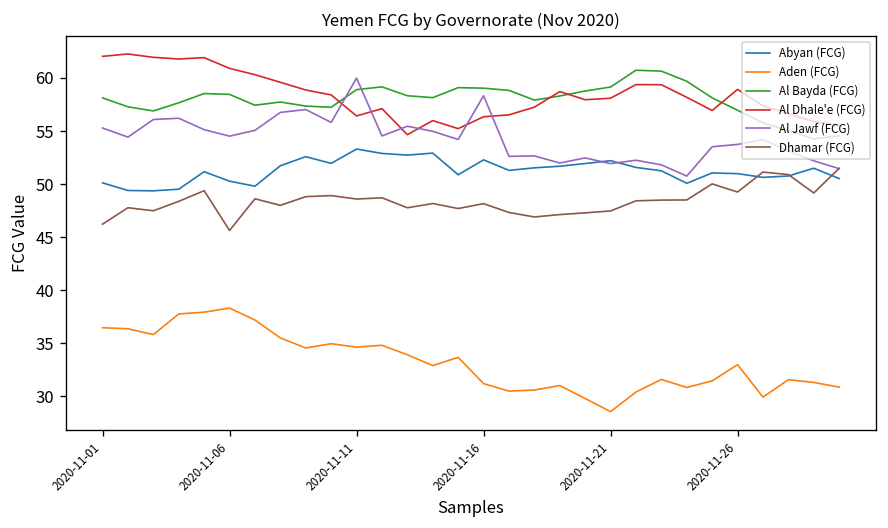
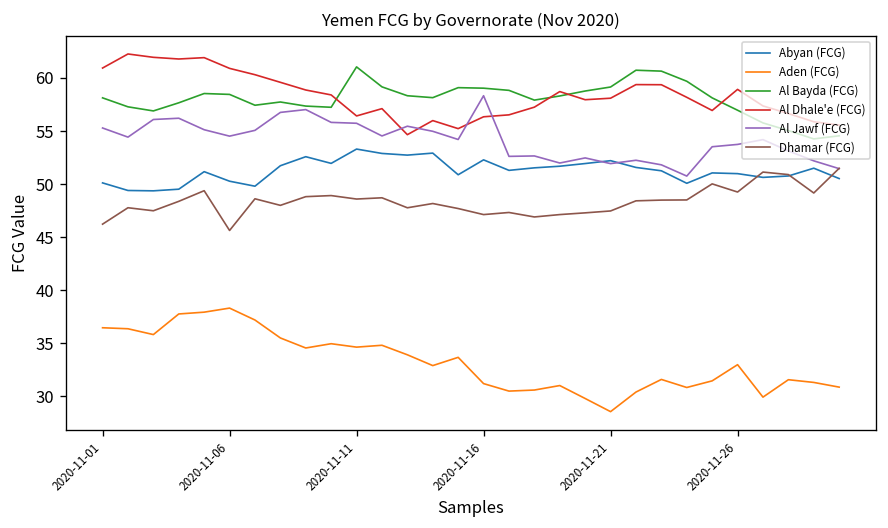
  {
    "Abyan (FCG)": {
      "2020-11-01": 50,
      "2020-11-06": 50,
      "2020-11-11": 53,
      "2020-11-16": 52,
      "2020-11-26": 51
    },
    "Aden (FCG)": {
      "2020-11-01": 36,
      "2020-11-06": 38,
      "2020-11-11": 35,
      "2020-11-16": 31,
      "2020-11-21": 29,
      "2020-11-26": 33
    },
    "Al Bayda (FCG)": {
      "2020-11-01": 58,
      "2020-11-06": 58,
-     "2020-11-11": 59,
+     "2020-11-11": 61,
      "2020-11-16": 59,
      "2020-11-21": 59,
      "2020-11-26": 57
    },
    "Al Dhale'e (FCG)": {
-     "2020-11-01": 62,
+     "2020-11-01": 61,
      "2020-11-06": 61,
      "2020-11-11": 56,
      "2020-11-16": 56,
      "2020-11-21": 58,
      "2020-11-26": 59
    },
    "Al Jawf (FCG)": {
      "2020-11-01": 55,
      "2020-11-06": 55,
-     "2020-11-11": 60,
+     "2020-11-11": 56,
      "2020-11-16": 58,
      "2020-11-26": 54
    },
    "Dhamar (FCG)": {
      "2020-11-01": 46,
      "2020-11-06": 46,
      "2020-11-11": 49,
-     "2020-11-16": 48,
+     "2020-11-16": 47,
      "2020-11-21": 47,
      "2020-11-26": 49
    }
  }
